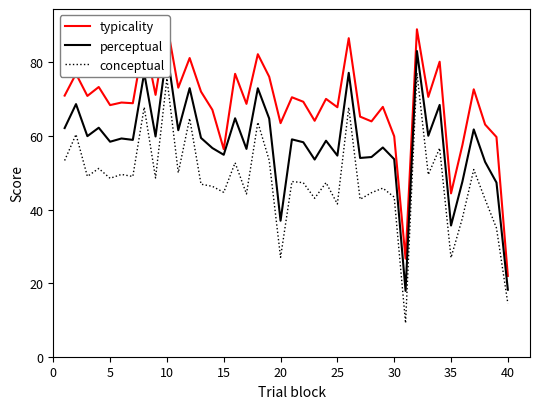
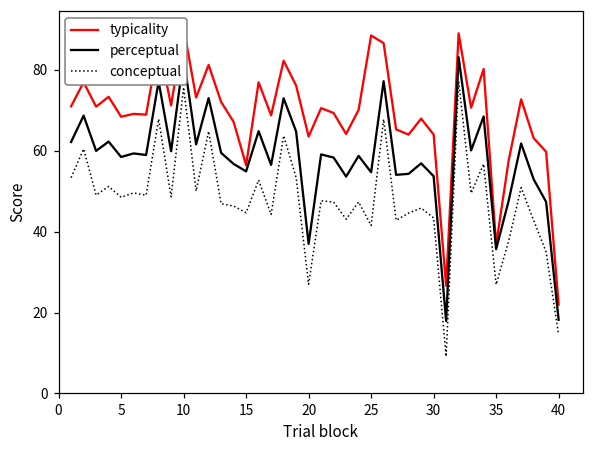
  {
    "typicality": {
      "5": 68,
      "15": 56,
      "20": 63,
-     "25": 68,
-     "30": 60,
-     "35": 44,
+     "25": 88,
+     "30": 64,
+     "35": 37,
      "40": 22
    }
  }
